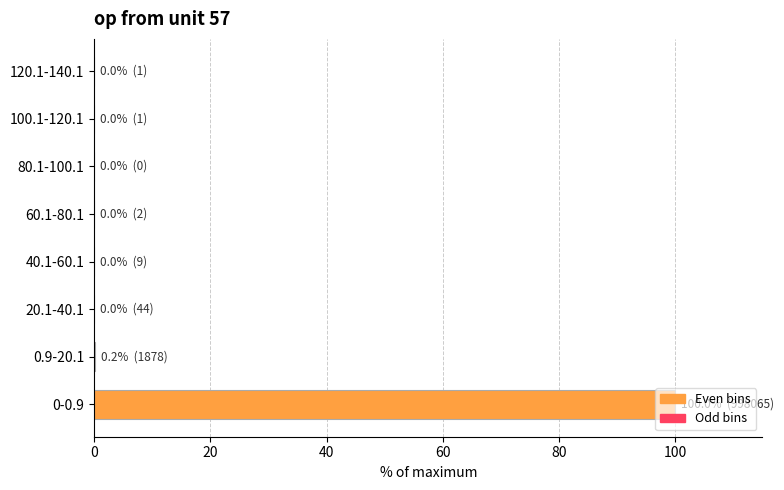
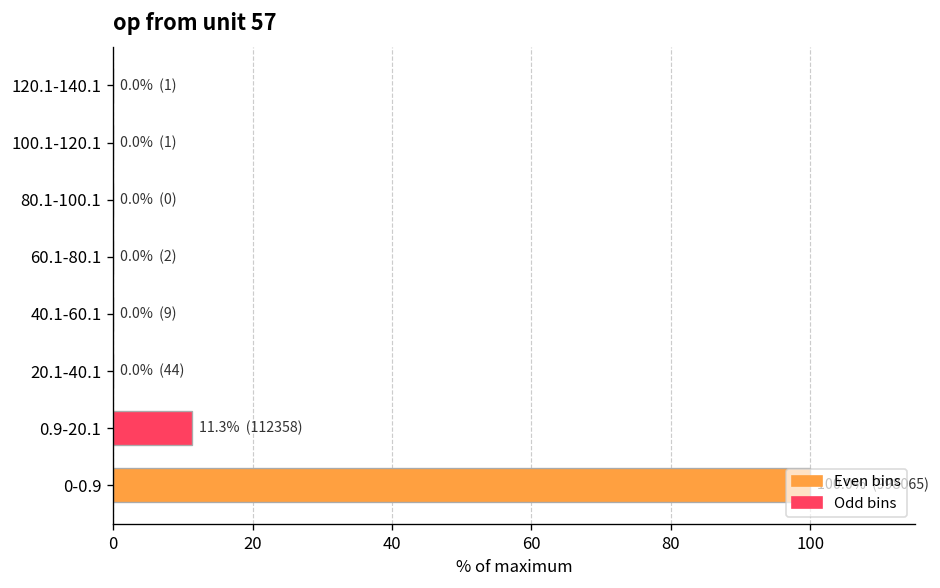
  {
    "120.1-140.1": "0.0%",
    "100.1-120.1": "0.0%",
    "80.1-100.1": "0.0%",
    "60.1-80.1": "0.0%",
    "40.1-60.1": "0.0%",
    "20.1-40.1": "0.0%",
-   "0.9-20.1": "0.2% (1878)"
+   "0.9-20.1": "11.3% (112358)"
  }
